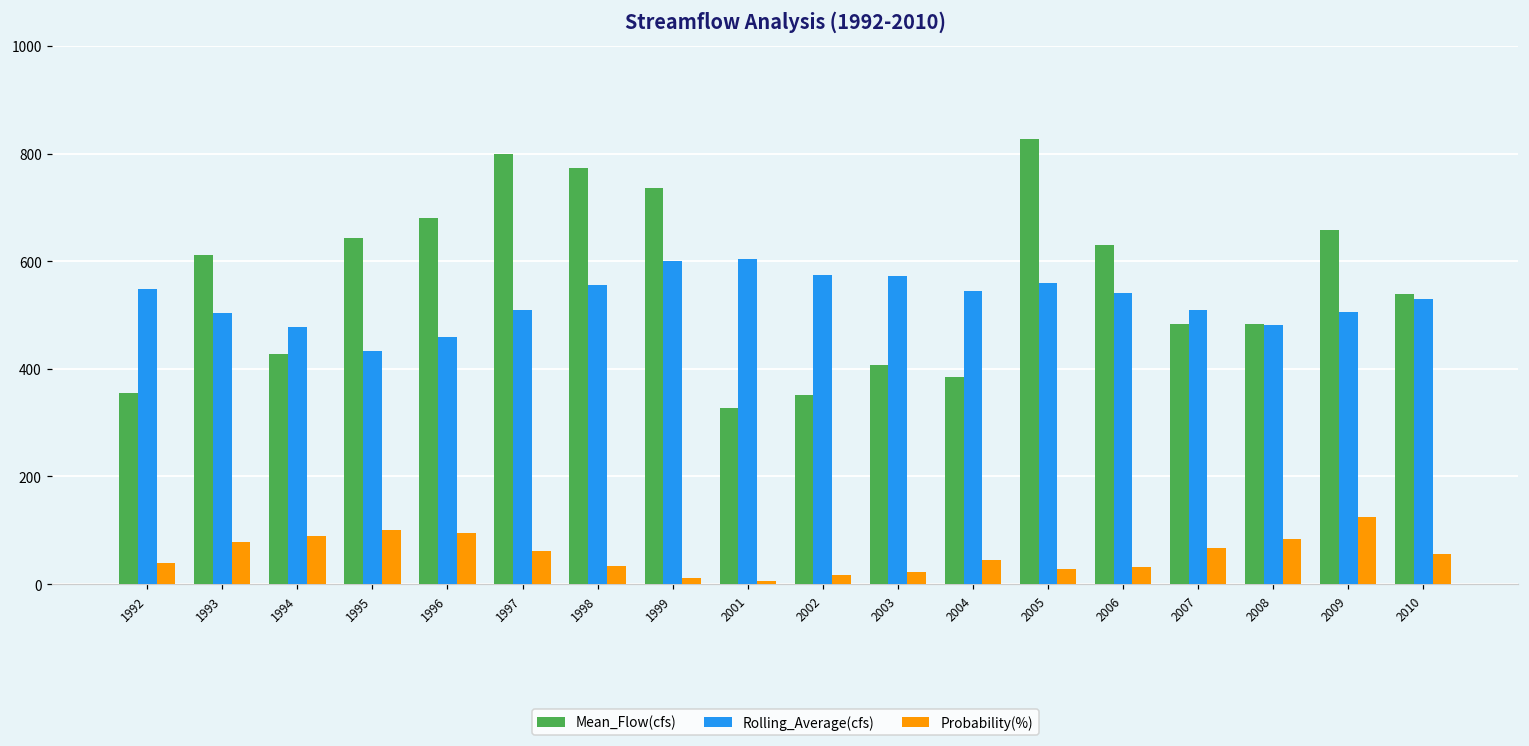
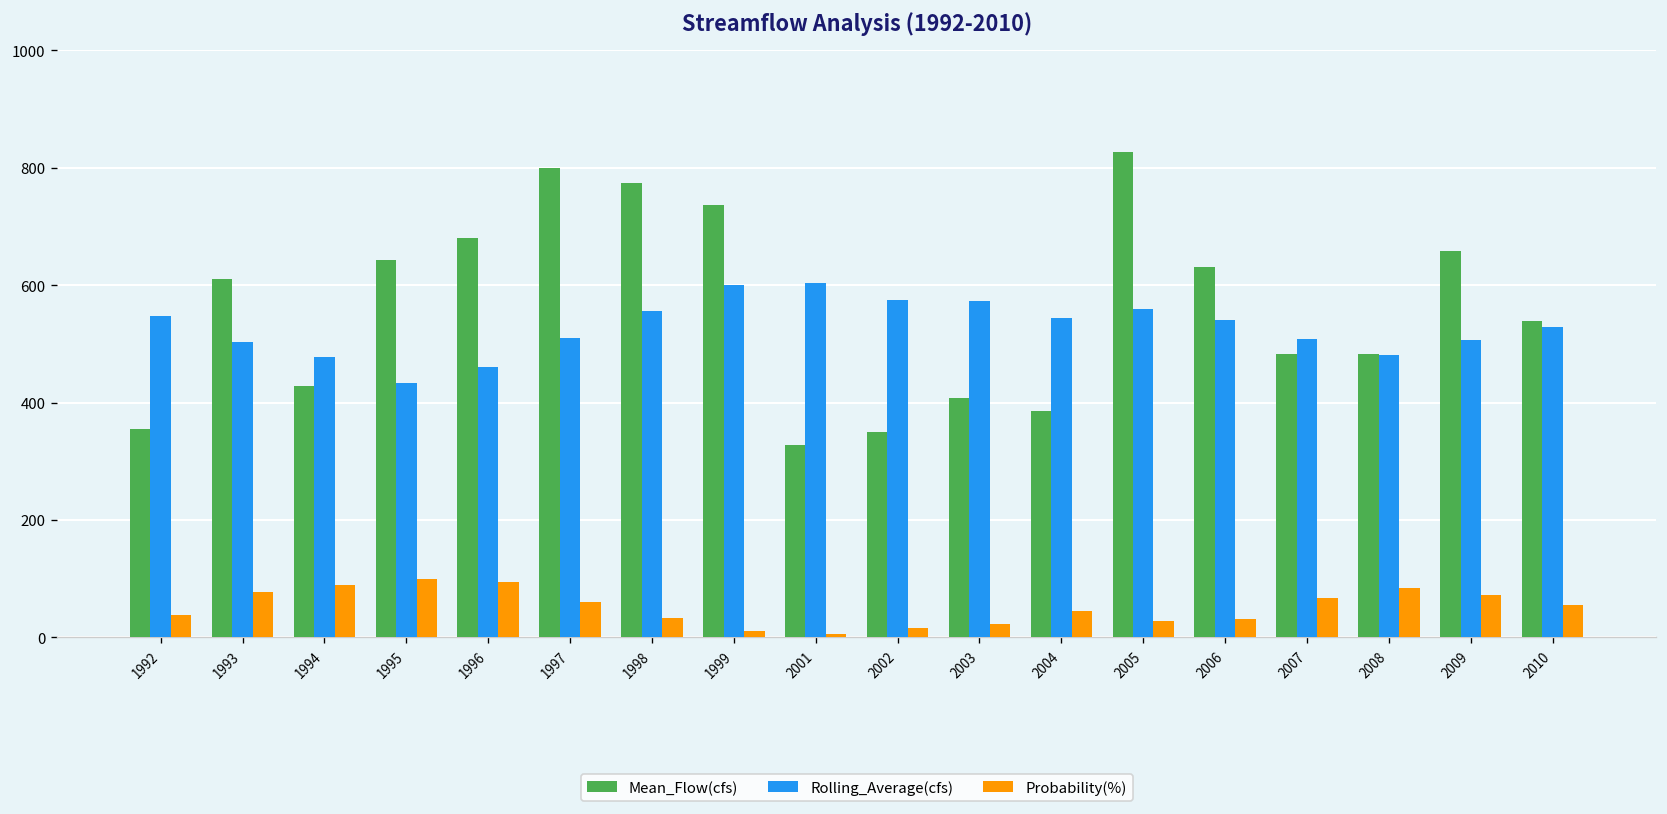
  {
    "Mean_Flow(cfs)": {
      "1992": 350,
      "1993": 610,
      "1994": 430,
      "1995": 640,
      "1996": 680,
      "1997": 800,
      "1998": 770,
      "1999": 740,
      "2001": 330,
      "2002": 350,
      "2003": 410,
      "2004": 390,
      "2005": 830,
      "2006": 630,
      "2007": 480,
      "2008": 480,
      "2009": 660,
      "2010": 540
    },
    "Rolling_Average(cfs)": {
      "1992": 550,
      "1993": 500,
      "1994": 480,
      "1995": 430,
      "1996": 460,
      "1997": 510,
      "1998": 560,
      "1999": 600,
      "2001": 600,
      "2002": 570,
      "2003": 570,
      "2004": 540,
      "2005": 560,
      "2006": 540,
      "2007": 510,
      "2008": 480,
      "2009": 510,
      "2010": 530
    },
    "Probability(%)": {
      "1992": 40,
      "1993": 80,
      "1994": 90,
      "1995": 100,
      "1996": 90,
      "1997": 60,
      "1998": 30,
      "1999": 10,
      "2001": 10,
      "2002": 20,
      "2003": 20,
      "2004": 40,
      "2005": 30,
      "2006": 30,
      "2007": 70,
      "2008": 80,
-     "2009": 130,
+     "2009": 70,
      "2010": 60
    }
  }
